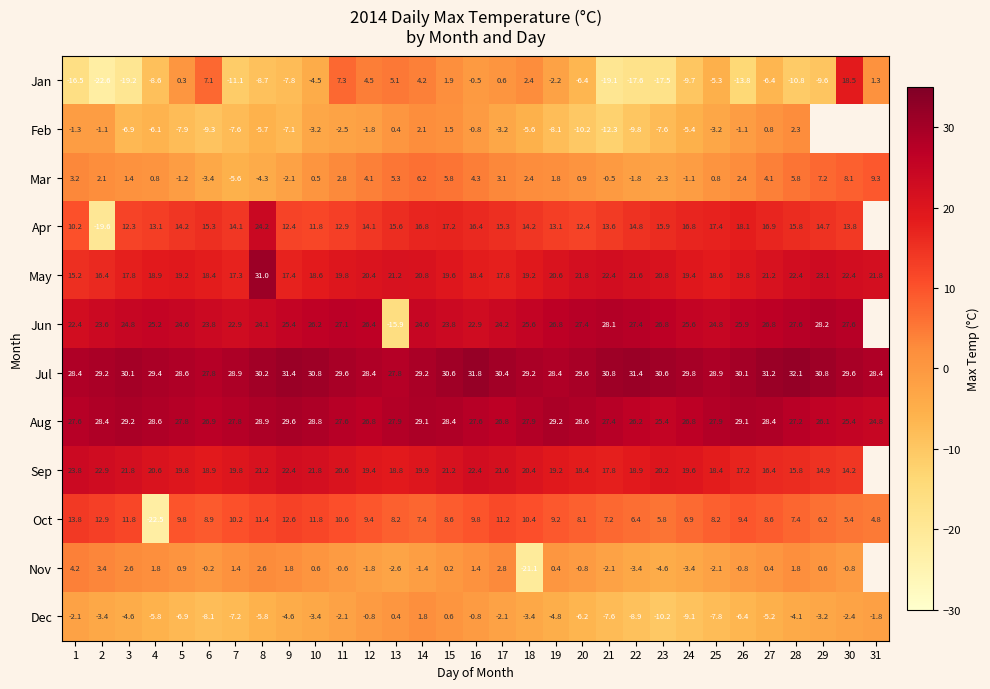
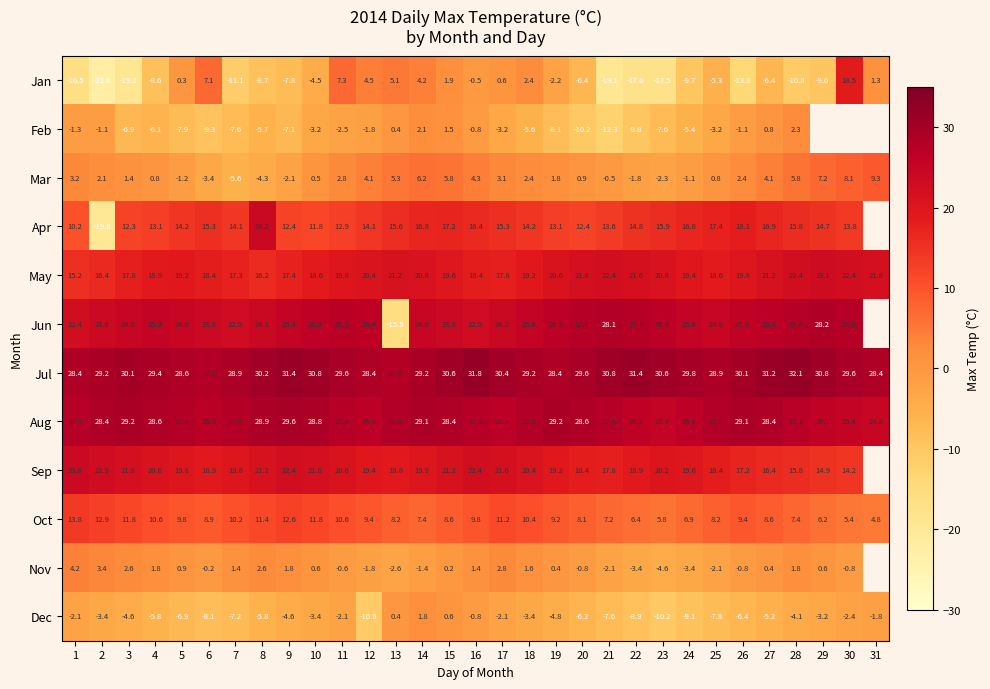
  {
    "May": {
      "1": 15.2,
      "2": 16.4,
      "3": 17.8,
      "4": 18.9,
      "5": 19.2,
      "6": 18.4,
      "7": 17.3,
-     "8": 31.0,
+     "8": 16.2,
      "9": 17.4,
      "10": 18.6,
      "11": 19.8,
      "12": 20.4,
      "13": 21.2,
      "14": 20.8,
      "15": 19.6,
      "16": 18.4,
      "17": 17.8,
      "18": 19.2,
      "19": 20.6,
      "20": 21.8,
      "21": 22.4,
      "22": 21.6,
      "23": 20.8,
      "24": 19.4,
      "25": 18.6,
      "26": 19.8,
      "27": 21.2,
      "28": 22.4,
      "29": 23.1,
      "30": 22.4,
      "31": 21.8
    },
    "Oct": {
      "1": 13.8,
      "2": 12.9,
      "3": 11.8,
-     "4": -22.5,
+     "4": 10.6,
      "5": 9.8,
      "6": 8.9,
      "7": 10.2,
      "8": 11.4,
      "9": 12.6,
      "10": 11.8,
      "11": 10.6,
      "12": 9.4,
      "13": 8.2,
      "14": 7.4,
      "15": 8.6,
      "16": 9.8,
      "17": 11.2,
      "18": 10.4,
      "19": 9.2,
      "20": 8.1,
      "21": 7.2,
      "22": 6.4,
      "23": 5.8,
      "24": 6.9,
      "25": 8.2,
      "26": 9.4,
      "27": 8.6,
      "28": 7.4,
      "29": 6.2,
      "30": 5.4,
      "31": 4.8
    },
    "Nov": {
      "1": 4.2,
      "2": 3.4,
      "3": 2.6,
      "4": 1.8,
      "5": 0.9,
      "6": -0.2,
      "7": 1.4,
      "8": 2.6,
      "9": 1.8,
      "10": 0.6,
      "11": -0.6,
      "12": -1.8,
      "13": -2.6,
      "14": -1.4,
      "15": 0.2,
      "16": 1.4,
      "17": 2.8,
-     "18": -21.1,
+     "18": 1.6,
      "19": 0.4,
      "20": -0.8,
      "21": -2.1,
      "22": -3.4,
      "23": -4.6,
      "24": -3.4,
      "25": -2.1,
      "26": -0.8,
      "27": 0.4,
      "28": 1.8,
      "29": 0.6,
      "30": -0.8
    },
    "Dec": {
      "1": -2.1,
      "2": -3.4,
      "3": -4.6,
      "4": -5.8,
      "5": -6.9,
      "6": -8.1,
      "7": -7.2,
      "8": -5.8,
      "9": -4.6,
      "10": -3.4,
      "11": -2.1,
-     "12": -0.8,
+     "12": -10.9,
      "13": 0.4,
      "14": 1.8,
      "15": 0.6,
      "16": -0.8,
      "17": -2.1,
      "18": -3.4,
      "19": -4.8,
      "20": -6.2,
      "21": -7.6,
      "22": -8.9,
      "23": -10.2,
      "24": -9.1,
      "25": -7.8,
      "26": -6.4,
      "27": -5.2,
      "28": -4.1,
      "29": -3.2,
      "30": -2.4,
      "31": -1.8
    }
  }
